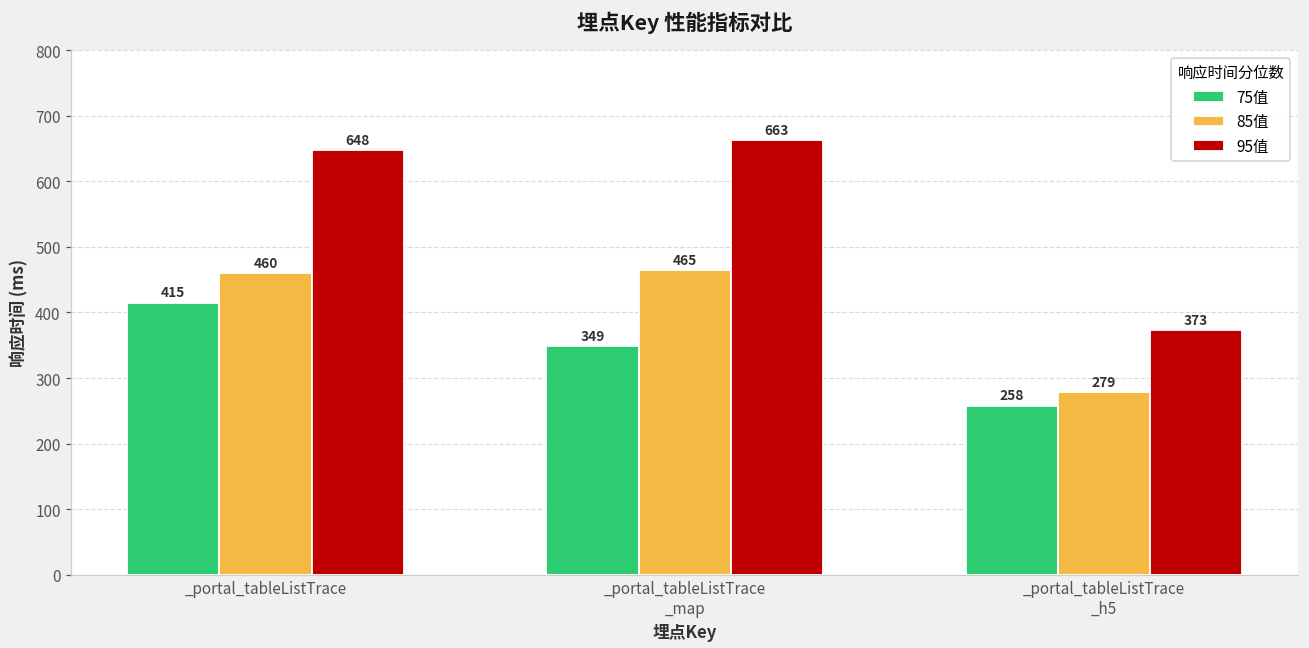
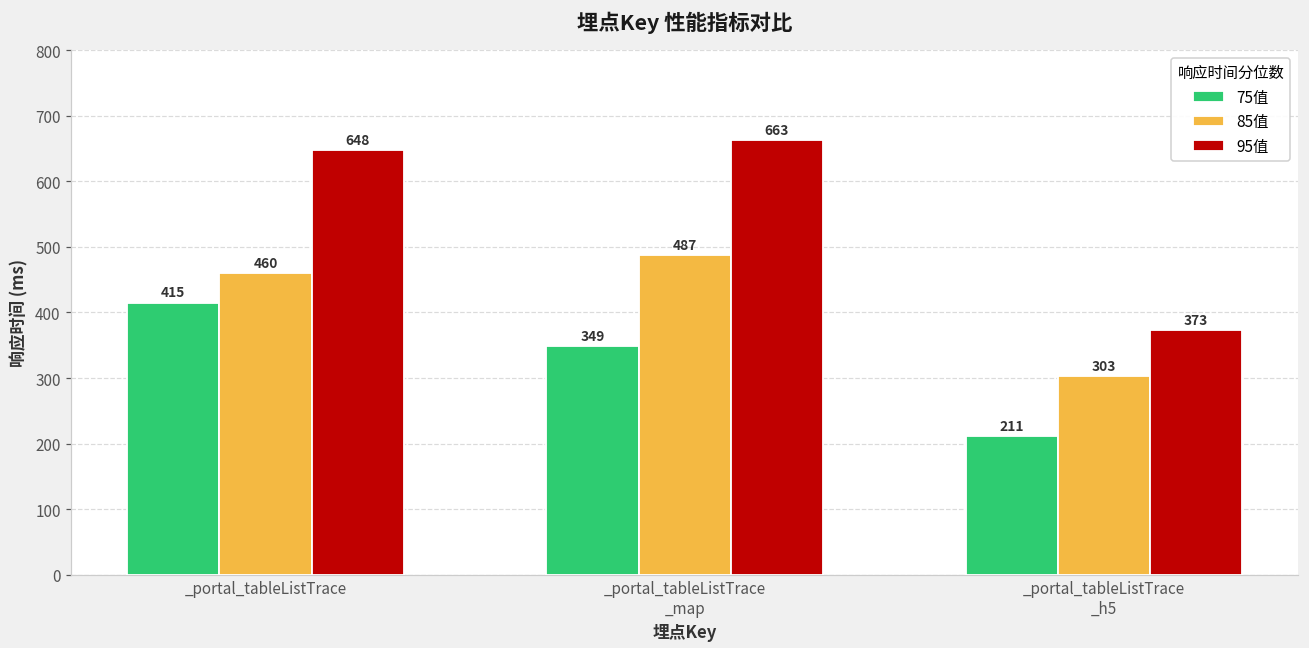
  {
    "75值": {
      "_portal_tableListTrace": 415,
      "_portal_tableListTrace _map": 349,
-     "_portal_tableListTrace _h5": 258
+     "_portal_tableListTrace _h5": 211
    },
    "85值": {
      "_portal_tableListTrace": 460,
-     "_portal_tableListTrace _map": 465,
-     "_portal_tableListTrace _h5": 279
+     "_portal_tableListTrace _map": 487,
+     "_portal_tableListTrace _h5": 303
    },
    "95值": {
      "_portal_tableListTrace": 648,
      "_portal_tableListTrace _map": 663,
      "_portal_tableListTrace _h5": 373
    }
  }
